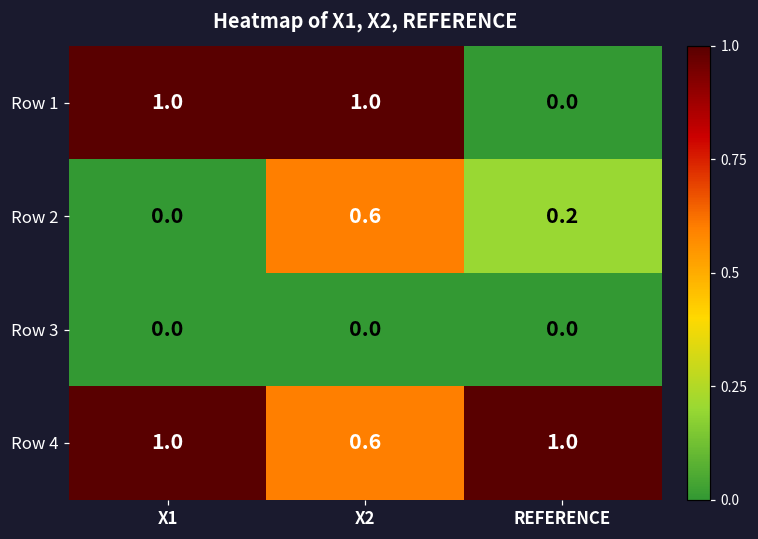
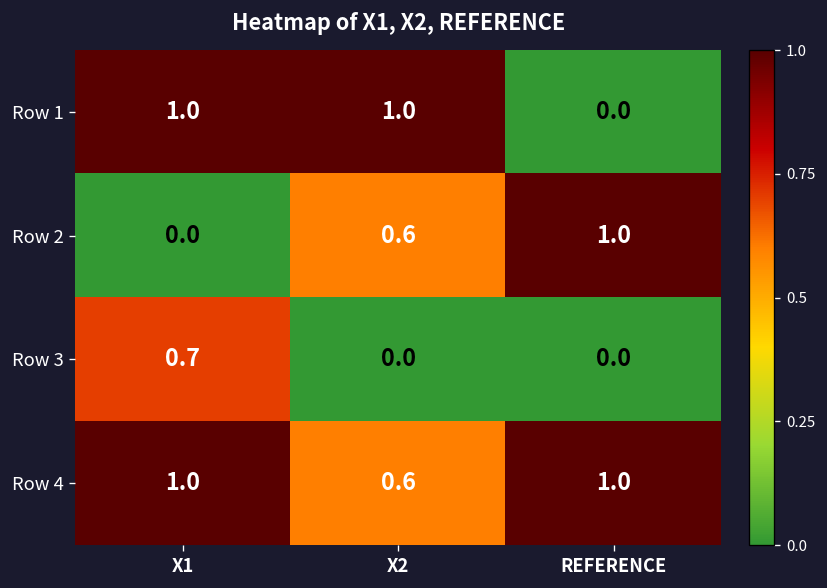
  {
    "Row 1": {
      "X1": 1.0,
      "X2": 1.0,
      "REFERENCE": 0.0
    },
    "Row 2": {
      "X1": 0.0,
      "X2": 0.6,
-     "REFERENCE": 0.2
+     "REFERENCE": 1.0
    },
    "Row 3": {
-     "X1": 0.0,
+     "X1": 0.7,
      "X2": 0.0,
      "REFERENCE": 0.0
    },
    "Row 4": {
      "X1": 1.0,
      "X2": 0.6,
      "REFERENCE": 1.0
    }
  }
